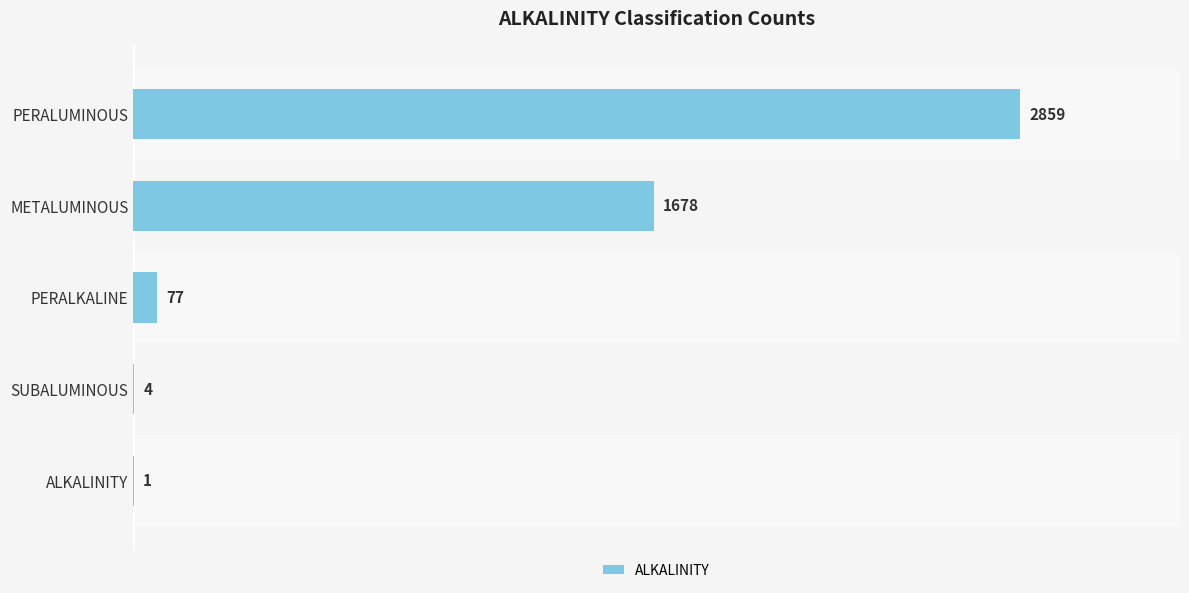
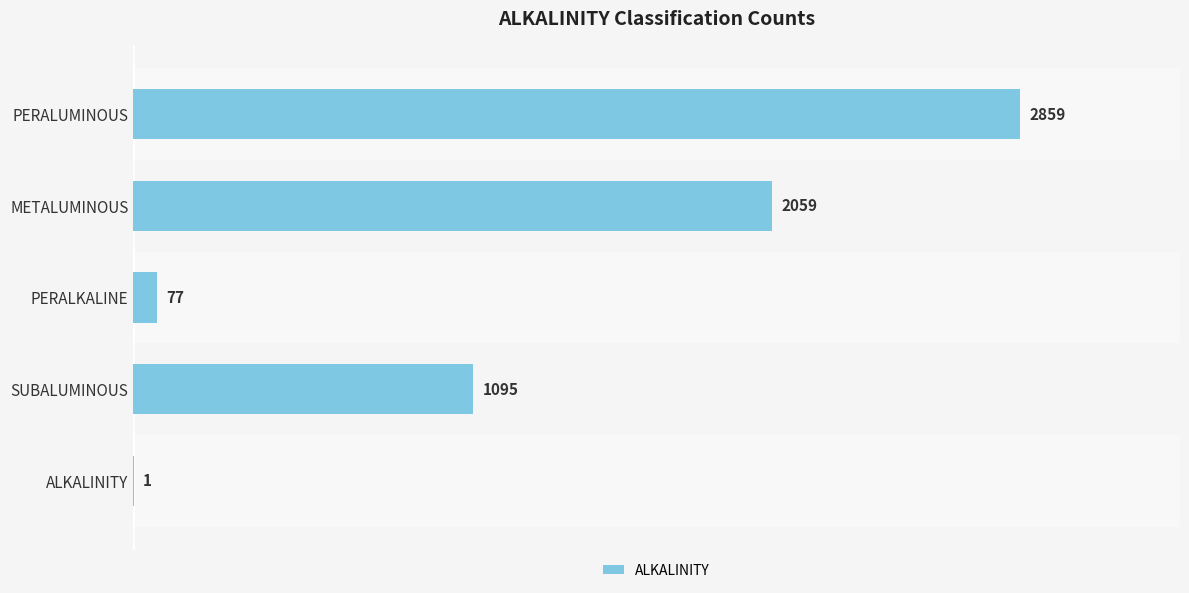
  {
    "PERALUMINOUS": 2859,
-   "METALUMINOUS": 1678,
+   "METALUMINOUS": 2059,
    "PERALKALINE": 77,
-   "SUBALUMINOUS": 4,
+   "SUBALUMINOUS": 1095,
    "ALKALINITY": 1
  }
